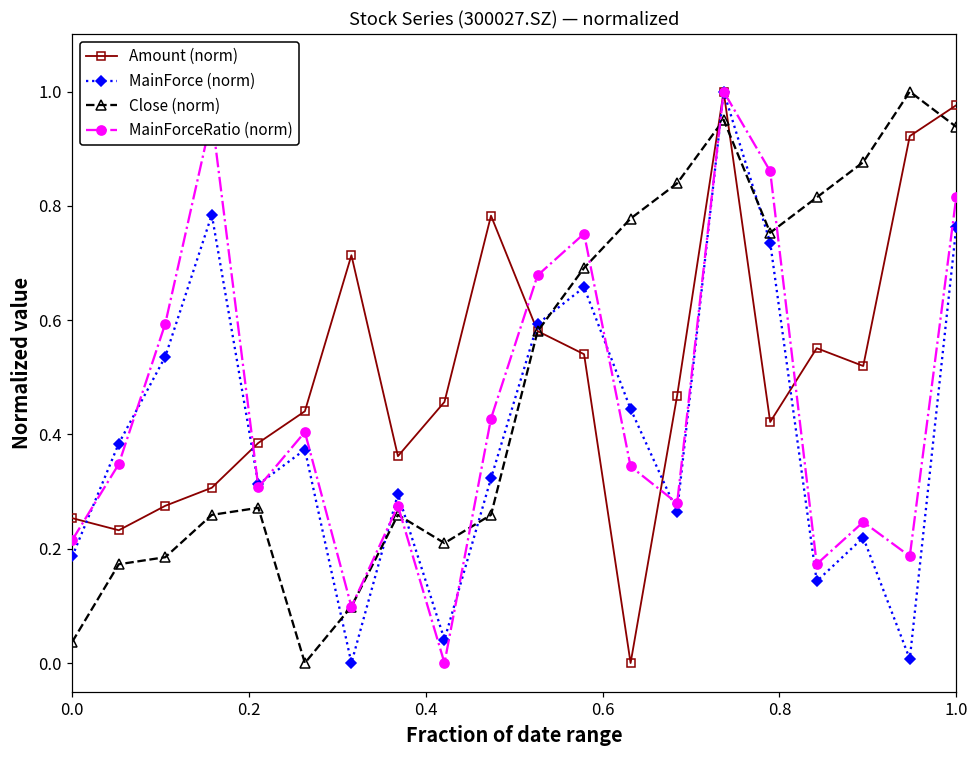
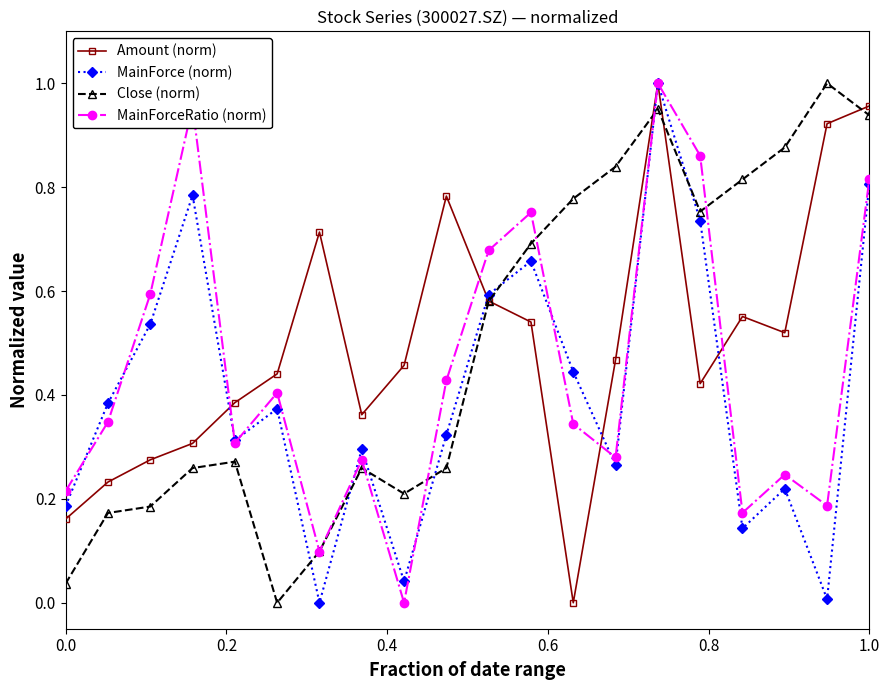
  {
    "Amount (norm)": {
-     "0.0": 0.25,
-     "1.0": 0.98
+     "0.0": 0.16,
+     "1.0": 0.96
    },
    "MainForce (norm)": {
      "0.0": 0.19,
-     "1.0": 0.76
+     "1.0": 0.81
    },
    "Close (norm)": {
      "0.0": 0.04,
      "1.0": 0.94
    },
    "MainForceRatio (norm)": {
      "0.0": 0.22,
      "1.0": 0.82
    }
  }
